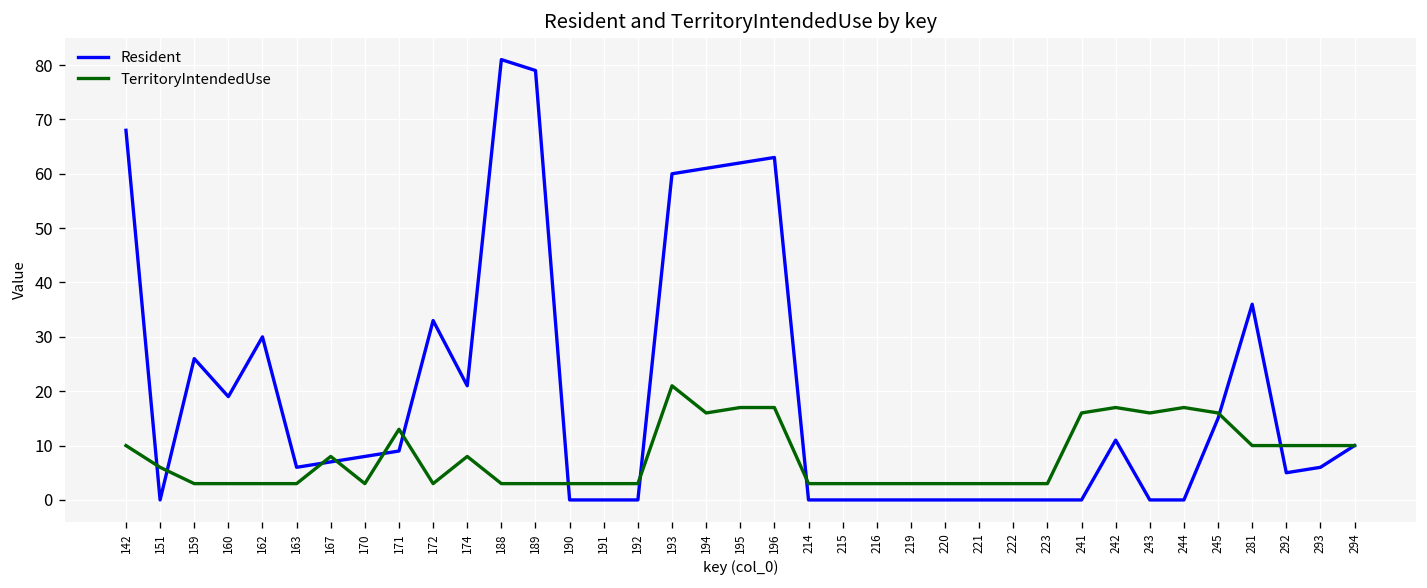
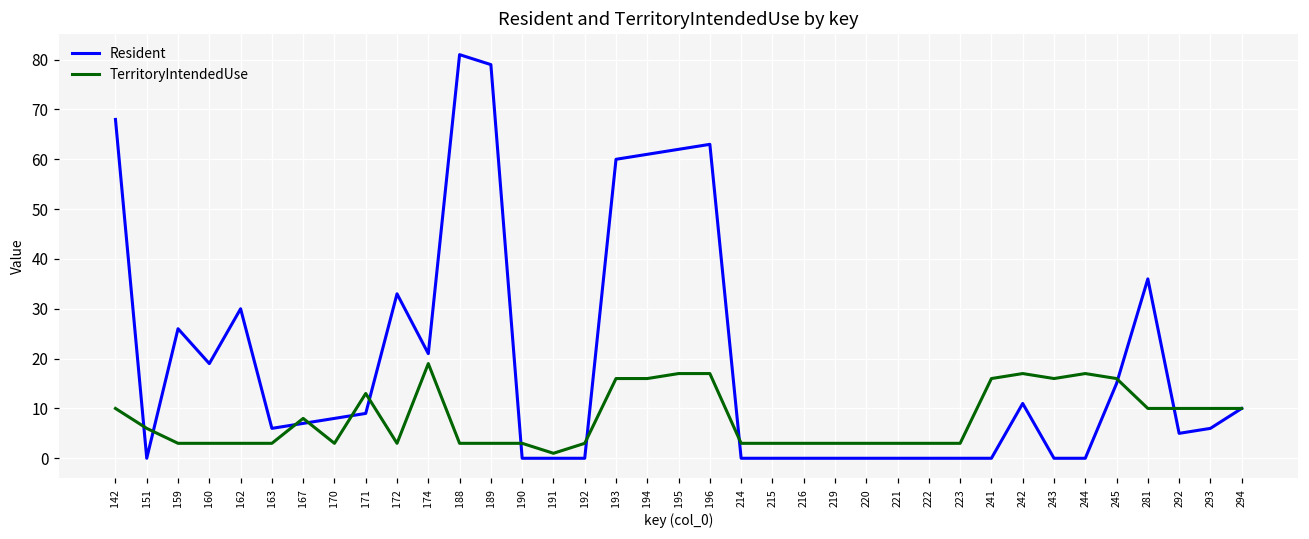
  {
    "Resident": {
      "142": 68,
      "151": 0,
      "159": 26,
      "160": 19,
      "162": 30,
      "163": 6,
      "167": 7,
      "170": 8,
      "171": 9,
      "172": 33,
      "174": 21,
      "188": 81,
      "189": 79,
      "190": 0,
      "191": 0,
      "192": 0,
      "193": 60,
      "194": 61,
      "195": 62,
      "196": 63,
      "214": 0,
      "215": 0,
      "216": 0,
      "219": 0,
      "220": 0,
      "221": 0,
      "222": 0,
      "223": 0,
      "241": 0,
      "242": 11,
      "243": 0,
      "244": 0,
      "245": 15,
      "281": 36,
      "292": 5,
      "293": 6
    },
    "TerritoryIntendedUse": {
      "142": 10,
      "151": 6,
      "159": 3,
      "160": 3,
      "162": 3,
      "163": 3,
      "167": 8,
      "170": 3,
      "171": 13,
      "172": 3,
-     "174": 8,
+     "174": 19,
      "188": 3,
      "189": 3,
      "190": 3,
-     "191": 3,
+     "191": 1,
      "192": 3,
-     "193": 21,
+     "193": 16,
      "194": 16,
      "195": 17,
      "196": 17,
      "214": 3,
      "215": 3,
      "216": 3,
      "219": 3,
      "220": 3,
      "221": 3,
      "222": 3,
      "223": 3,
      "241": 16,
      "242": 17,
      "243": 16,
      "244": 17,
      "245": 16,
      "281": 10,
      "292": 10,
      "293": 10
    }
  }
